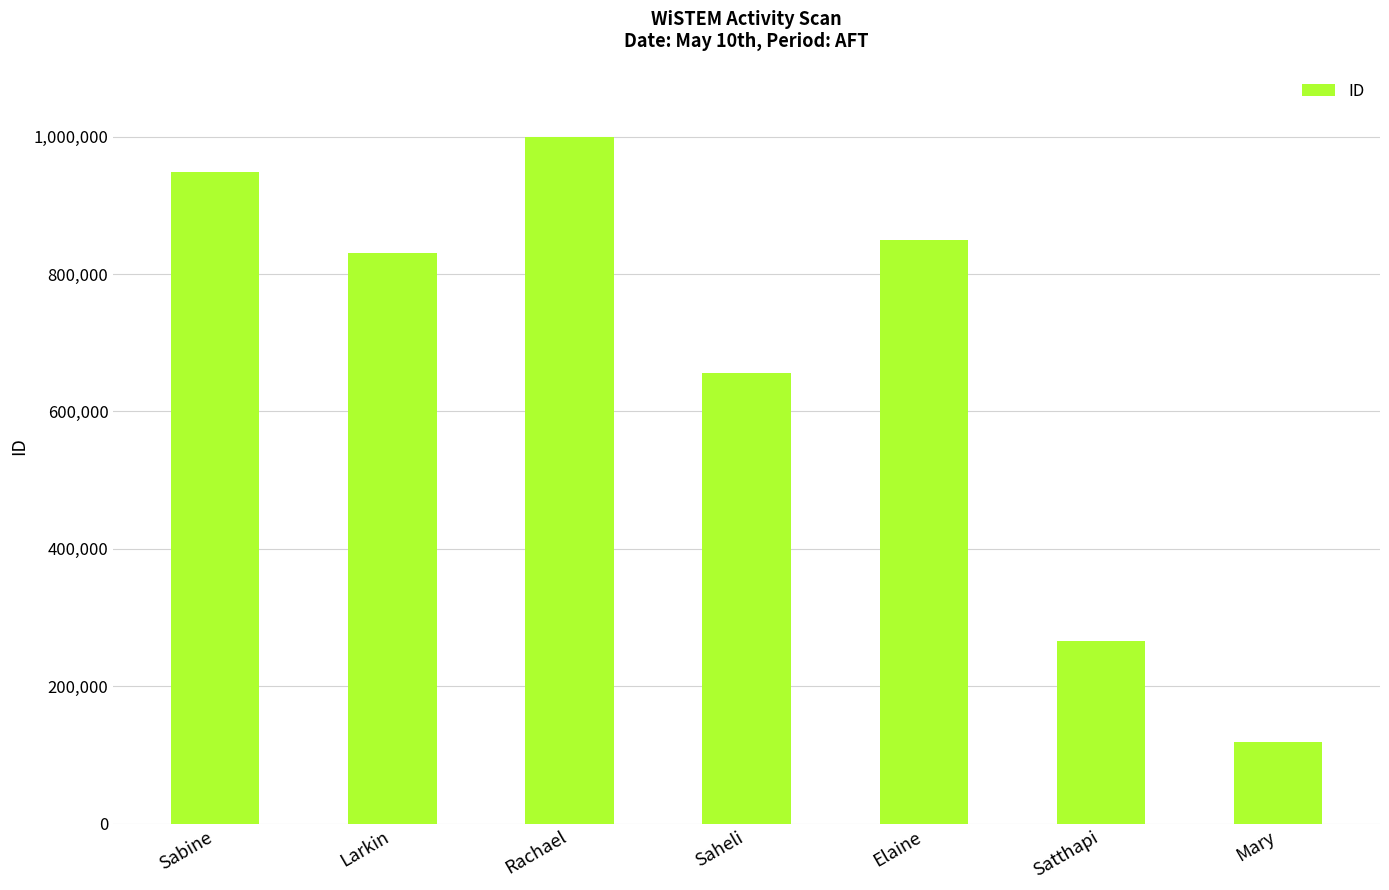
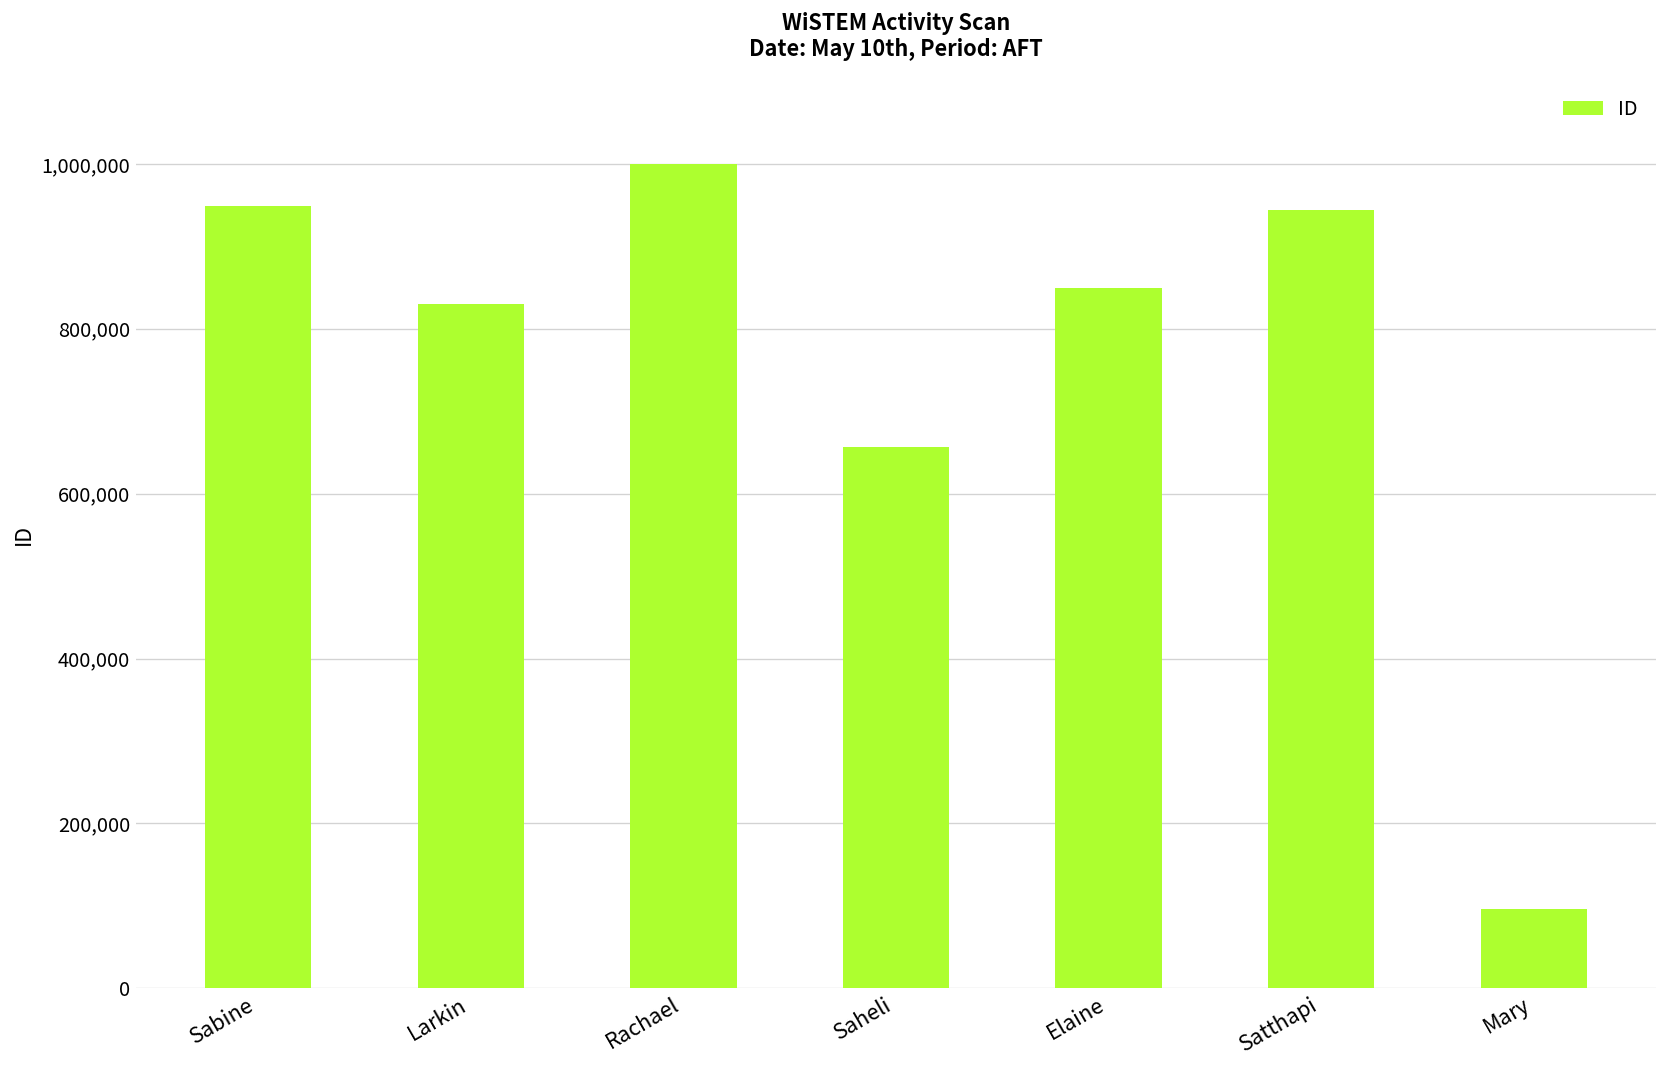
  {
    "Sabine": "950,000",
    "Larkin": "830,000",
    "Rachael": "1,000,000",
    "Saheli": "660,000",
    "Elaine": "850,000",
-   "Satthapi": "270,000",
-   "Mary": "120,000"
+   "Satthapi": "940,000",
+   "Mary": "100,000"
  }
